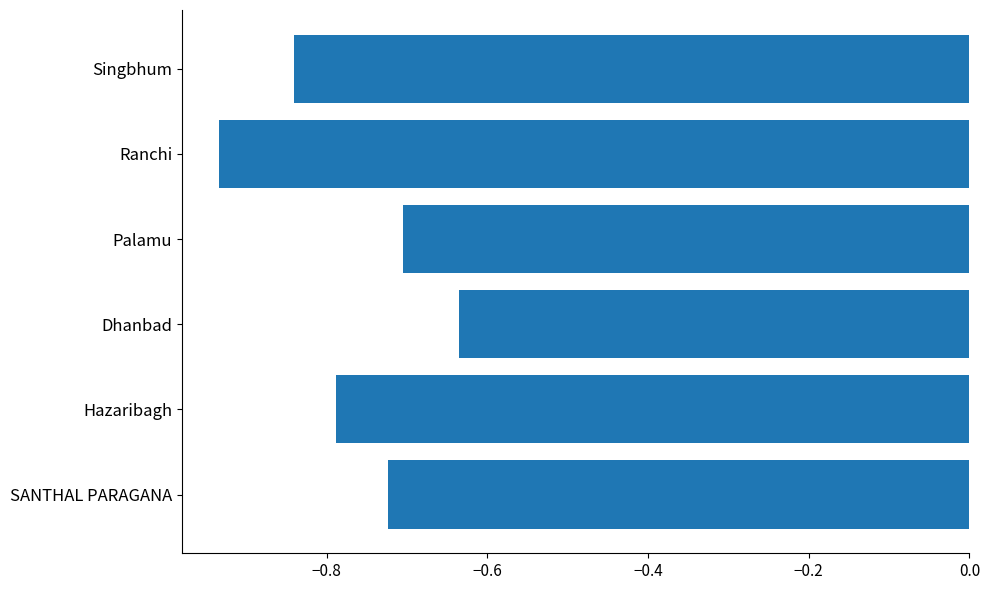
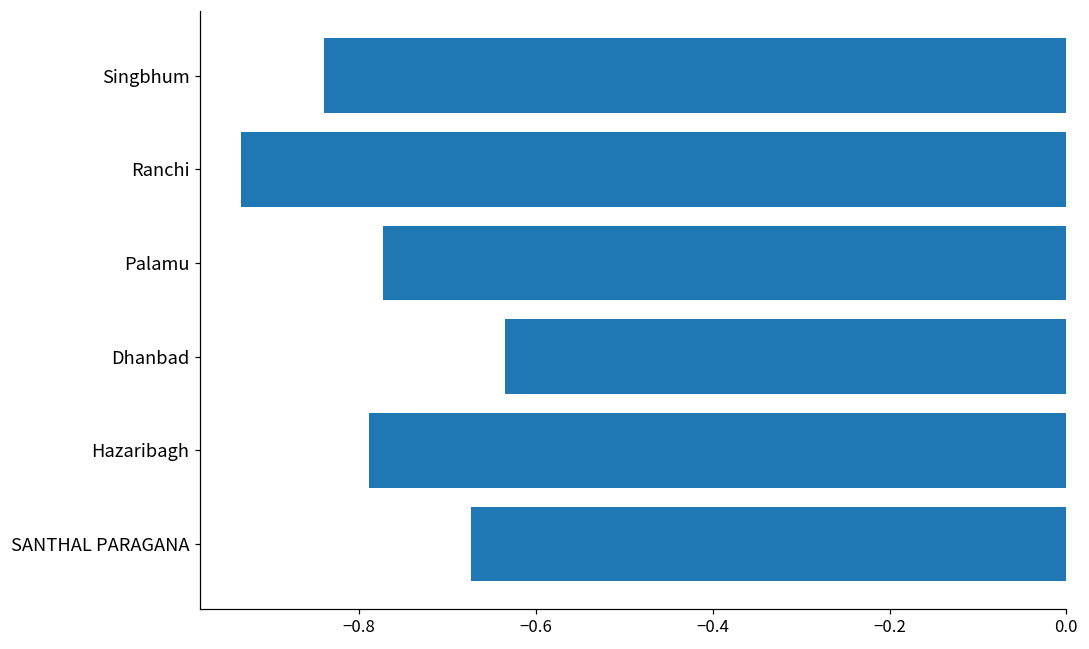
  {
    "Singbhum": -0.84,
    "Ranchi": -0.93,
-   "Palamu": -0.71,
+   "Palamu": -0.77,
    "Dhanbad": -0.63,
    "Hazaribagh": -0.79,
-   "SANTHAL PARAGANA": -0.72
+   "SANTHAL PARAGANA": -0.67
  }
